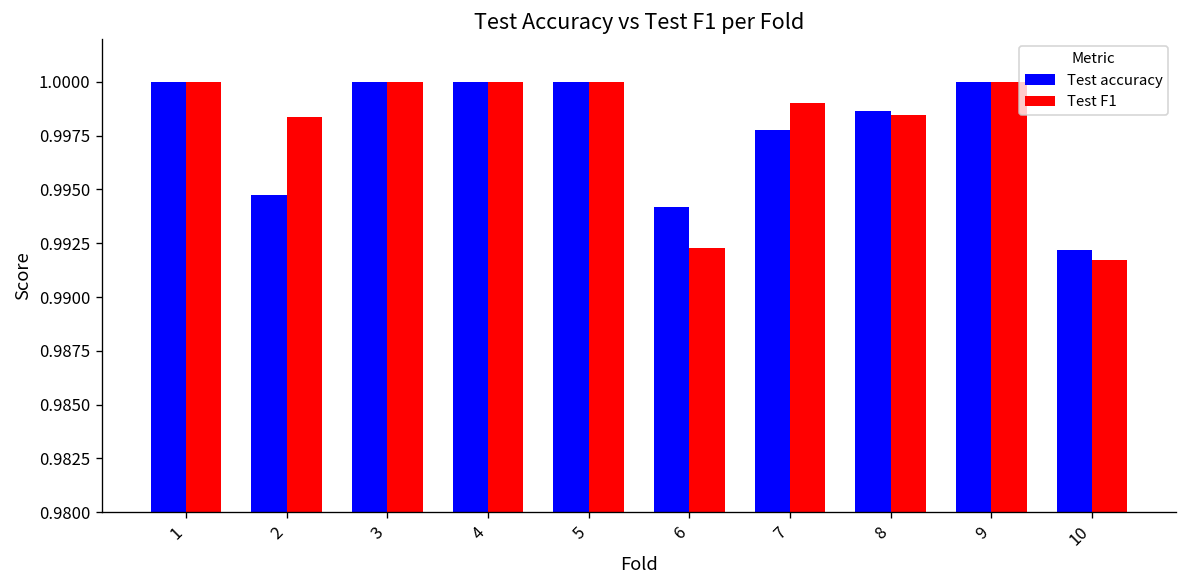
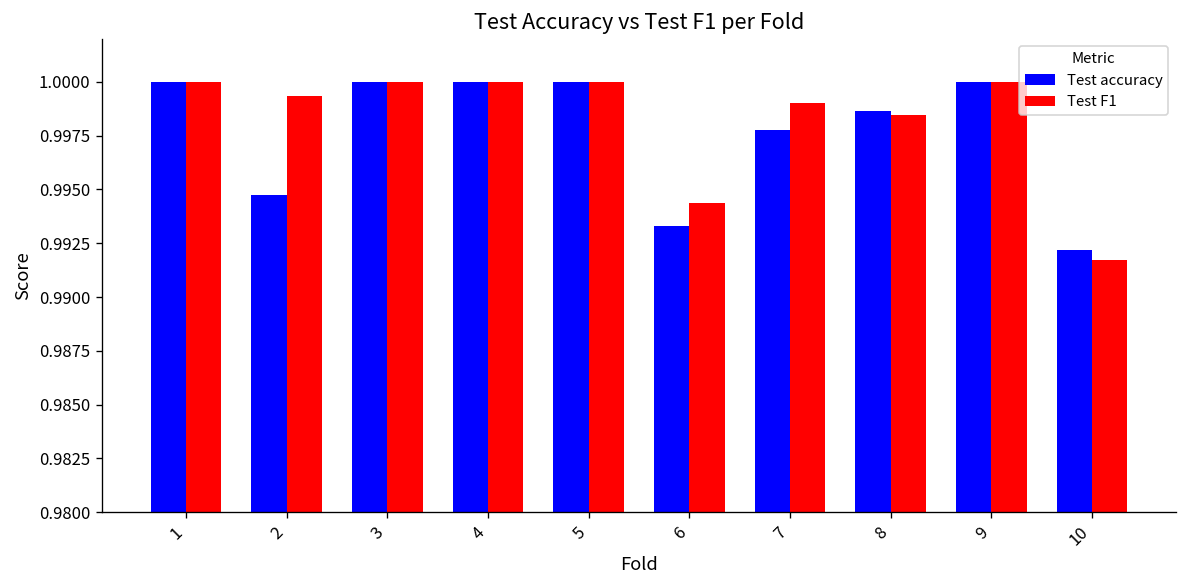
  {
    "Test accuracy": {
      "1": 1.0000,
      "2": 0.9948,
      "3": 1.0000,
      "4": 1.0000,
      "5": 1.0000,
-     "6": 0.9942,
+     "6": 0.9933,
      "7": 0.9978,
      "8": 0.9986,
      "9": 1.0000,
      "10": 0.9922
    },
    "Test F1": {
      "1": 1.0000,
-     "2": 0.9984,
+     "2": 0.9993,
      "3": 1.0000,
      "4": 1.0000,
      "5": 1.0000,
-     "6": 0.9923,
+     "6": 0.9944,
      "7": 0.9990,
      "8": 0.9984,
      "9": 1.0000,
      "10": 0.9917
    }
  }
